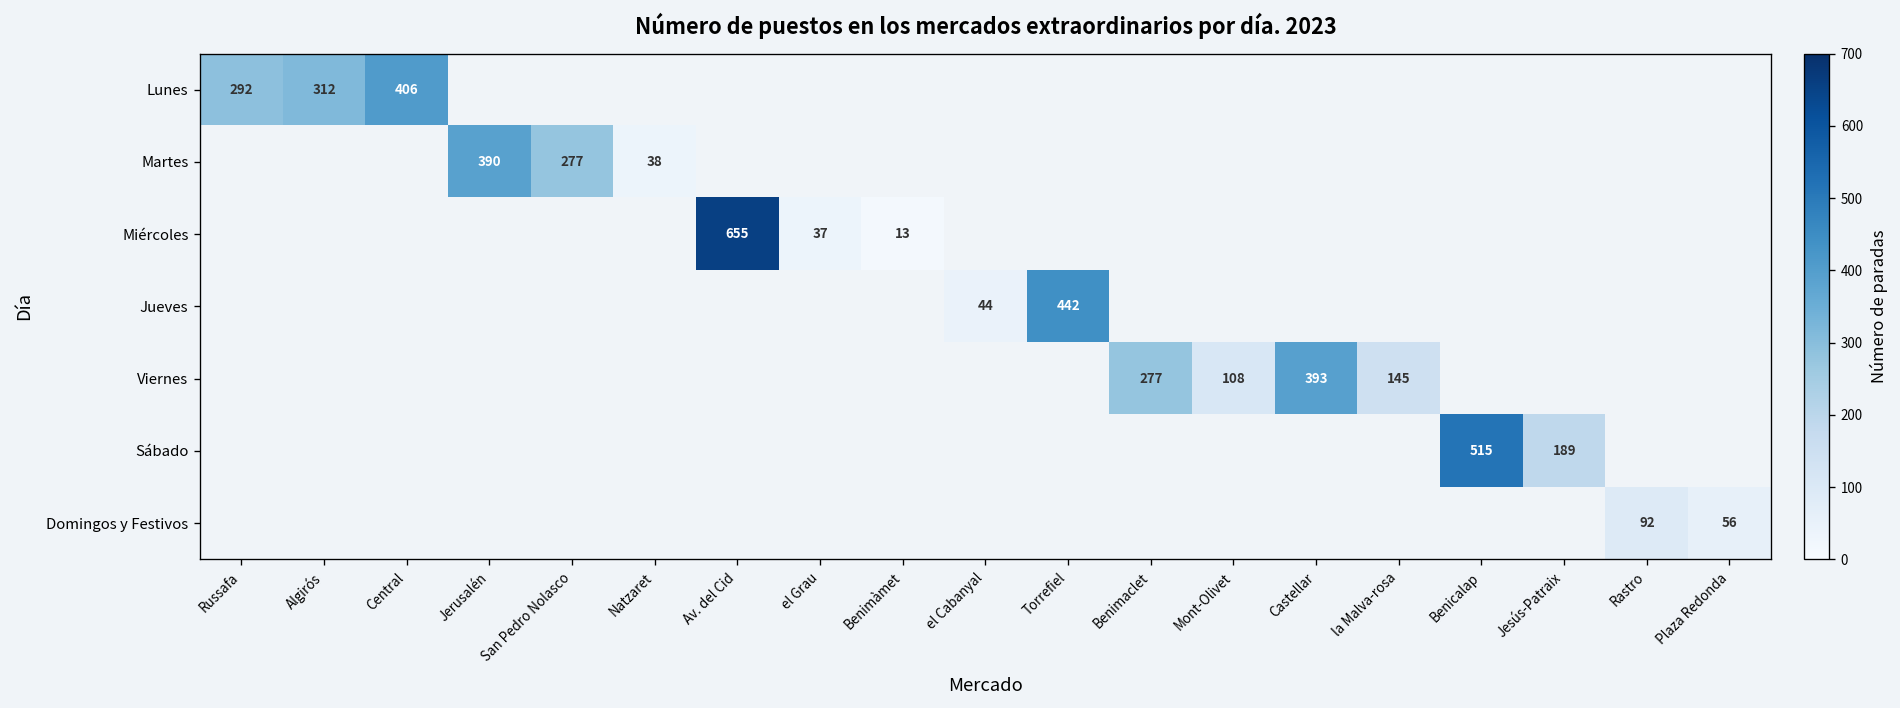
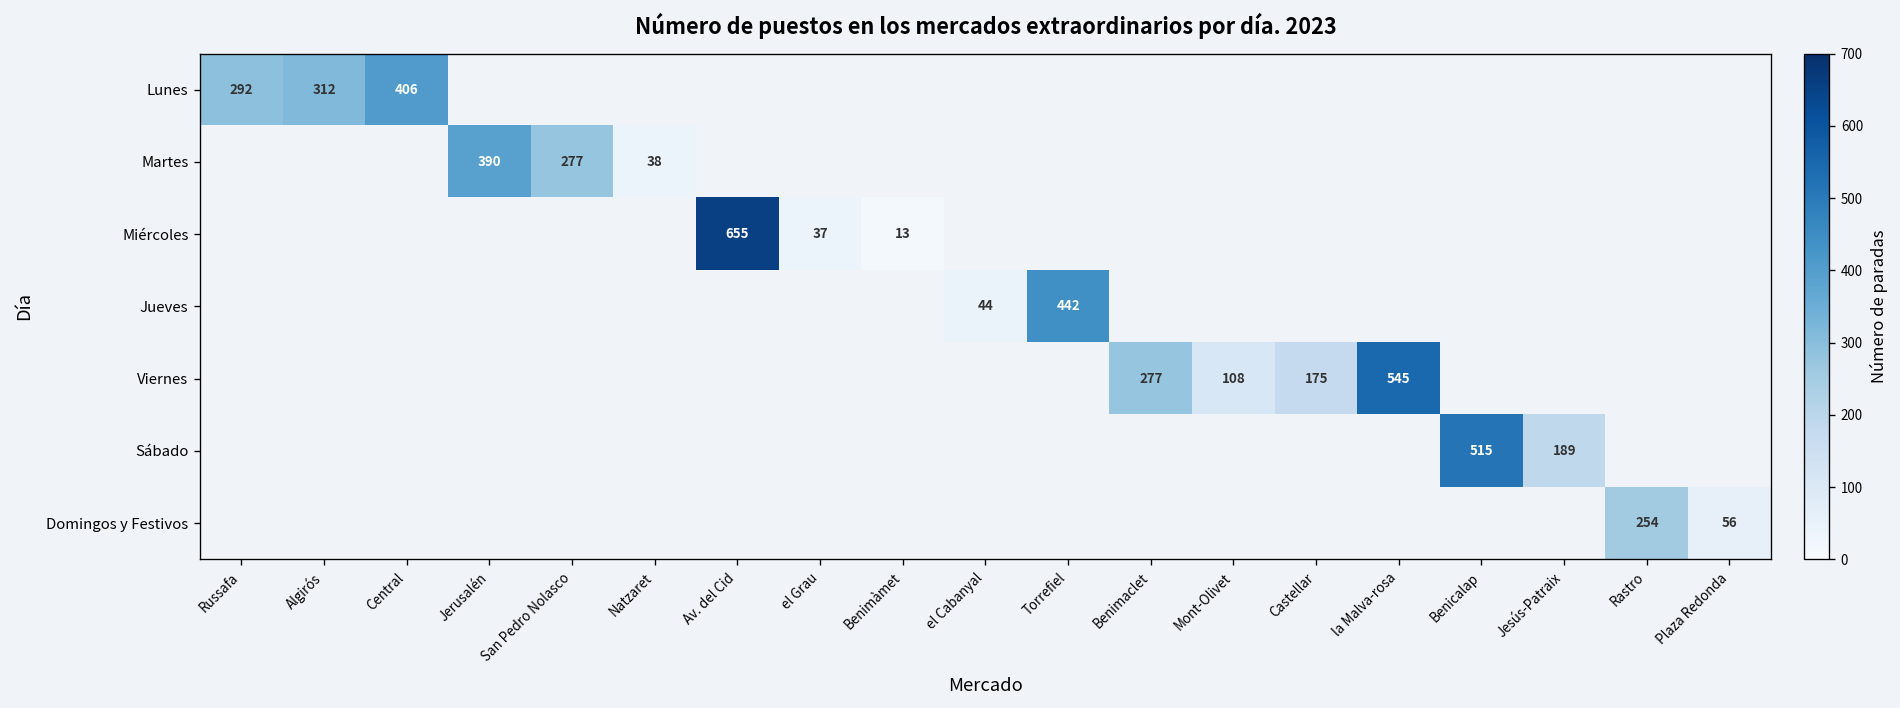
  {
    "Lunes": {
      "Russafa": 292,
      "Algirós": 312,
      "Central": 406
    },
    "Martes": {
      "Jerusalén": 390,
      "San Pedro Nolasco": 277,
      "Natzaret": 38
    },
    "Miércoles": {
      "Av. del Cid": 655,
      "el Grau": 37,
      "Benimàmet": 13
    },
    "Jueves": {
      "el Cabanyal": 44,
      "Torrefiel": 442
    },
    "Viernes": {
      "Benimaclet": 277,
      "Mont-Olivet": 108,
-     "Castellar": 393,
-     "la Malva-rosa": 145
+     "Castellar": 175,
+     "la Malva-rosa": 545
    },
    "Sábado": {
      "Benicalap": 515,
      "Jesús-Patraix": 189
    },
    "Domingos y Festivos": {
-     "Rastro": 92,
+     "Rastro": 254,
      "Plaza Redonda": 56
    }
  }
